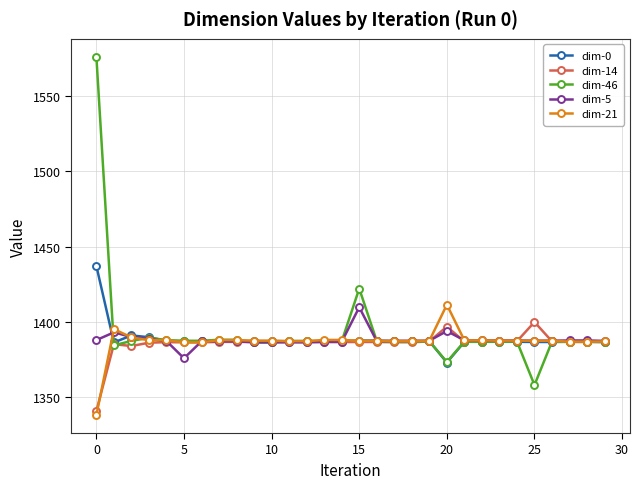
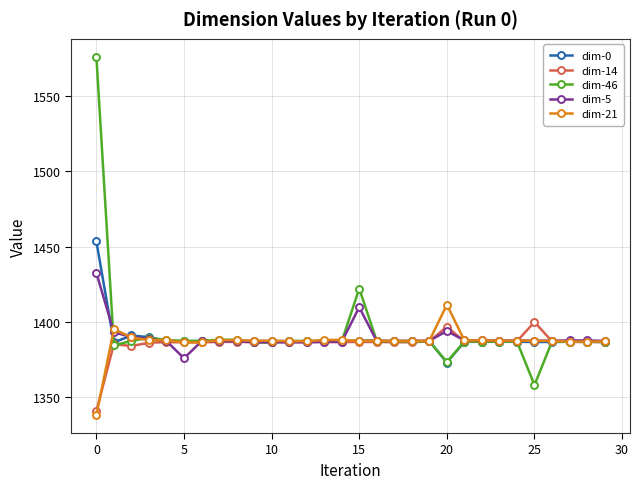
  {
    "dim-0": {
-     "0": 1437
+     "0": 1453
    },
    "dim-14": {
      "0": 1341,
      "20": 1397,
      "25": 1400
    },
    "dim-46": {
      "0": 1576,
      "15": 1422,
      "25": 1358
    },
    "dim-5": {
-     "0": 1388,
+     "0": 1432,
      "5": 1376,
      "15": 1410,
      "20": 1394
    },
    "dim-21": {
      "0": 1338,
      "20": 1411
    }
  }
